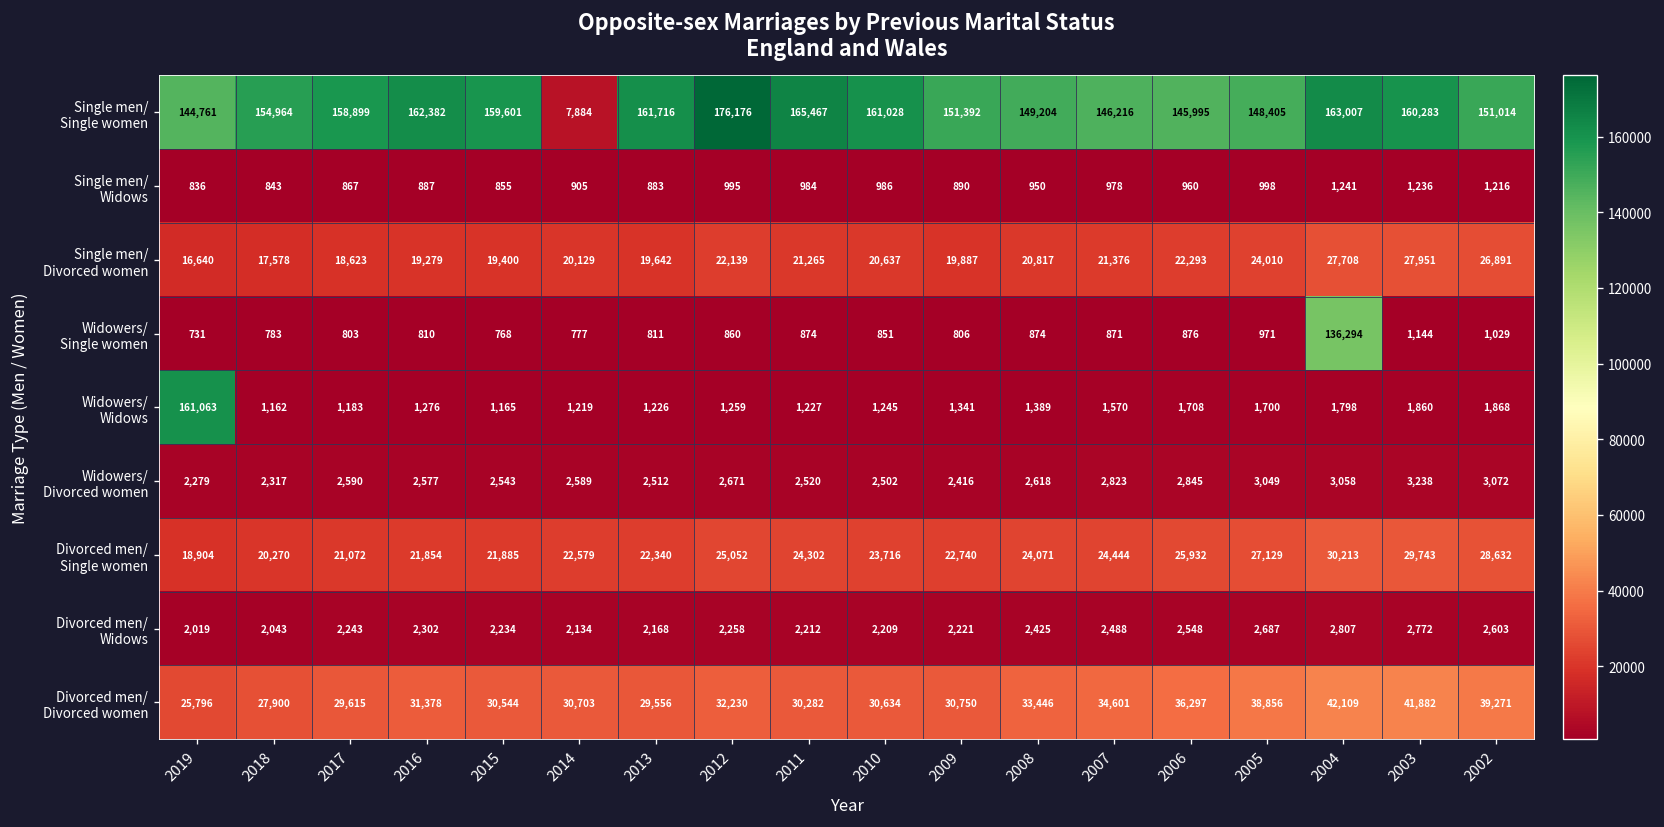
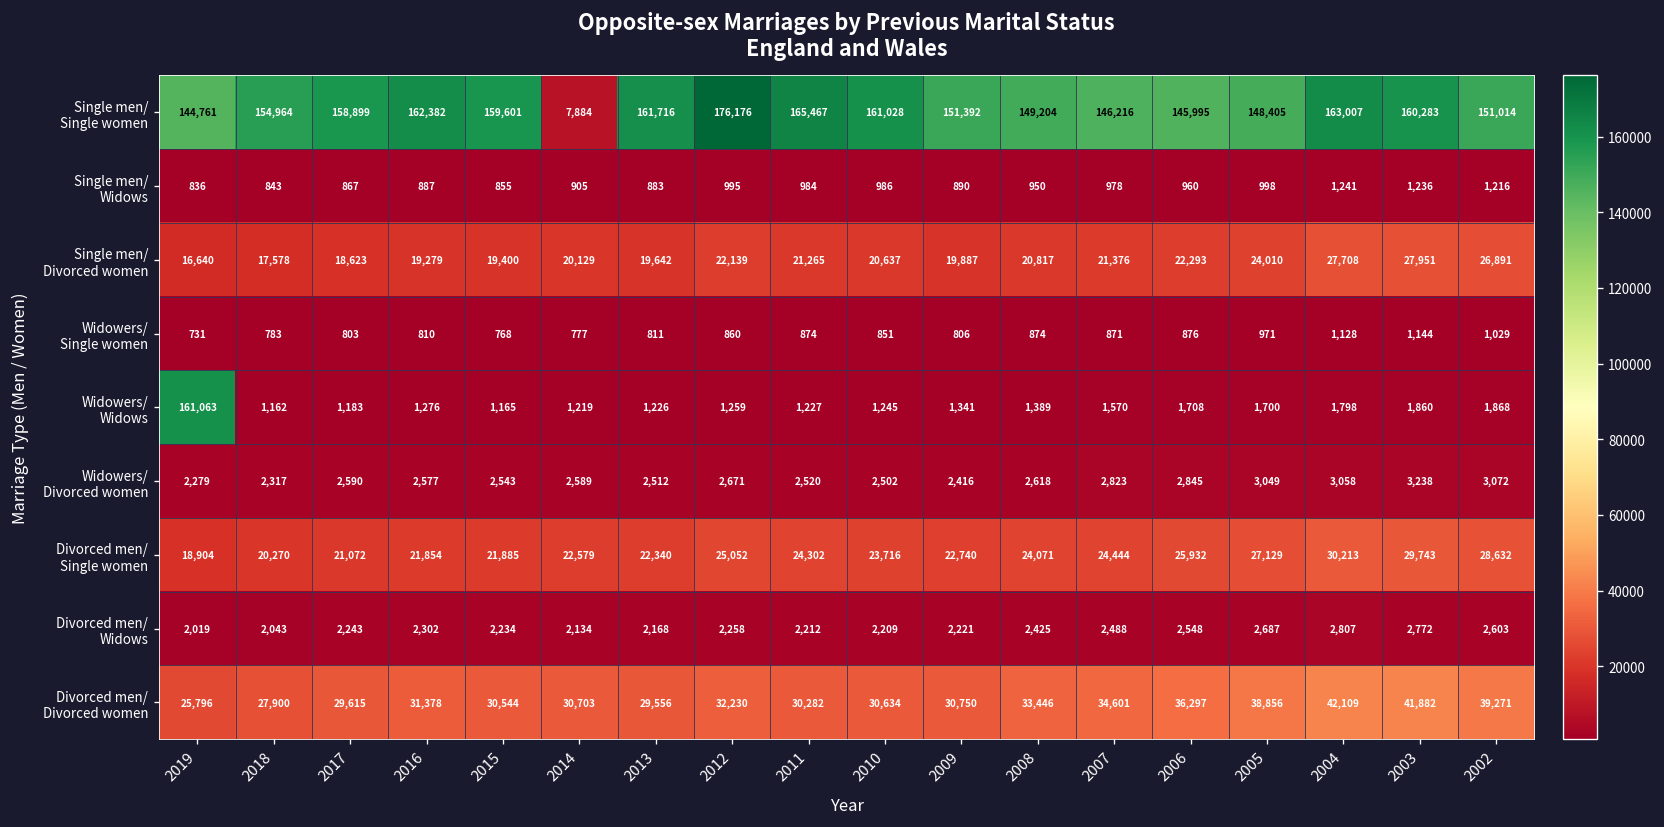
  {
    "Single men/ Single women": {
      "2019": "144,761",
      "2018": "154,964",
      "2017": "158,899",
      "2016": "162,382",
      "2015": "159,601",
      "2014": "7,884",
      "2013": "161,716",
      "2012": "176,176",
      "2011": "165,467",
      "2010": "161,028",
      "2009": "151,392",
      "2008": "149,204",
      "2007": "146,216",
      "2006": "145,995",
      "2005": "148,405",
      "2004": "163,007",
      "2003": "160,283",
      "2002": "151,014"
    },
    "Single men/ Widows": {
      "2019": "836",
      "2018": "843",
      "2017": "867",
      "2016": "887",
      "2015": "855",
      "2014": "905",
      "2013": "883",
      "2012": "995",
      "2011": "984",
      "2010": "986",
      "2009": "890",
      "2008": "950",
      "2007": "978",
      "2006": "960",
      "2005": "998",
      "2004": "1,241",
      "2003": "1,236",
      "2002": "1,216"
    },
    "Single men/ Divorced women": {
      "2019": "16,640",
      "2018": "17,578",
      "2017": "18,623",
      "2016": "19,279",
      "2015": "19,400",
      "2014": "20,129",
      "2013": "19,642",
      "2012": "22,139",
      "2011": "21,265",
      "2010": "20,637",
      "2009": "19,887",
      "2008": "20,817",
      "2007": "21,376",
      "2006": "22,293",
      "2005": "24,010",
      "2004": "27,708",
      "2003": "27,951",
      "2002": "26,891"
    },
    "Widowers/ Single women": {
      "2019": "731",
      "2018": "783",
      "2017": "803",
      "2016": "810",
      "2015": "768",
      "2014": "777",
      "2013": "811",
      "2012": "860",
      "2011": "874",
      "2010": "851",
      "2009": "806",
      "2008": "874",
      "2007": "871",
      "2006": "876",
      "2005": "971",
-     "2004": "136,294",
+     "2004": "1,128",
      "2003": "1,144",
      "2002": "1,029"
    },
    "Widowers/ Widows": {
      "2019": "161,063",
      "2018": "1,162",
      "2017": "1,183",
      "2016": "1,276",
      "2015": "1,165",
      "2014": "1,219",
      "2013": "1,226",
      "2012": "1,259",
      "2011": "1,227",
      "2010": "1,245",
      "2009": "1,341",
      "2008": "1,389",
      "2007": "1,570",
      "2006": "1,708",
      "2005": "1,700",
      "2004": "1,798",
      "2003": "1,860",
      "2002": "1,868"
    },
    "Widowers/ Divorced women": {
      "2019": "2,279",
      "2018": "2,317",
      "2017": "2,590",
      "2016": "2,577",
      "2015": "2,543",
      "2014": "2,589",
      "2013": "2,512",
      "2012": "2,671",
      "2011": "2,520",
      "2010": "2,502",
      "2009": "2,416",
      "2008": "2,618",
      "2007": "2,823",
      "2006": "2,845",
      "2005": "3,049",
      "2004": "3,058",
      "2003": "3,238",
      "2002": "3,072"
    },
    "Divorced men/ Single women": {
      "2019": "18,904",
      "2018": "20,270",
      "2017": "21,072",
      "2016": "21,854",
      "2015": "21,885",
      "2014": "22,579",
      "2013": "22,340",
      "2012": "25,052",
      "2011": "24,302",
      "2010": "23,716",
      "2009": "22,740",
      "2008": "24,071",
      "2007": "24,444",
      "2006": "25,932",
      "2005": "27,129",
      "2004": "30,213",
      "2003": "29,743",
      "2002": "28,632"
    },
    "Divorced men/ Widows": {
      "2019": "2,019",
      "2018": "2,043",
      "2017": "2,243",
      "2016": "2,302",
      "2015": "2,234",
      "2014": "2,134",
      "2013": "2,168",
      "2012": "2,258",
      "2011": "2,212",
      "2010": "2,209",
      "2009": "2,221",
      "2008": "2,425",
      "2007": "2,488",
      "2006": "2,548",
      "2005": "2,687",
      "2004": "2,807",
      "2003": "2,772",
      "2002": "2,603"
    },
    "Divorced men/ Divorced women": {
      "2019": "25,796",
      "2018": "27,900",
      "2017": "29,615",
      "2016": "31,378",
      "2015": "30,544",
      "2014": "30,703",
      "2013": "29,556",
      "2012": "32,230",
      "2011": "30,282",
      "2010": "30,634",
      "2009": "30,750",
      "2008": "33,446",
      "2007": "34,601",
      "2006": "36,297",
      "2005": "38,856",
      "2004": "42,109",
      "2003": "41,882",
      "2002": "39,271"
    }
  }
